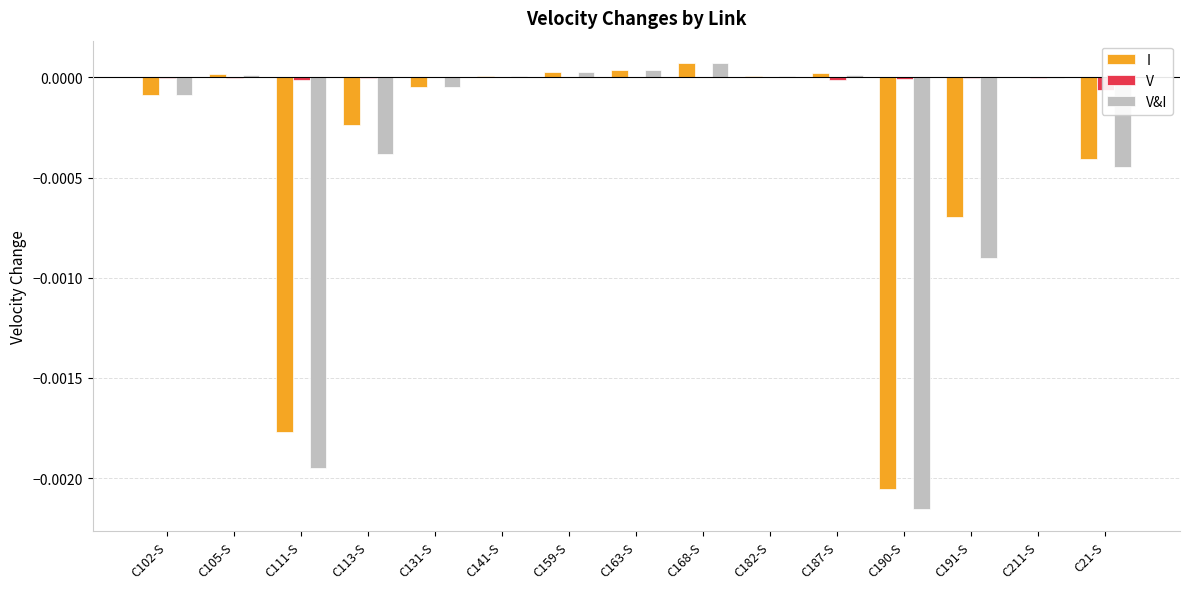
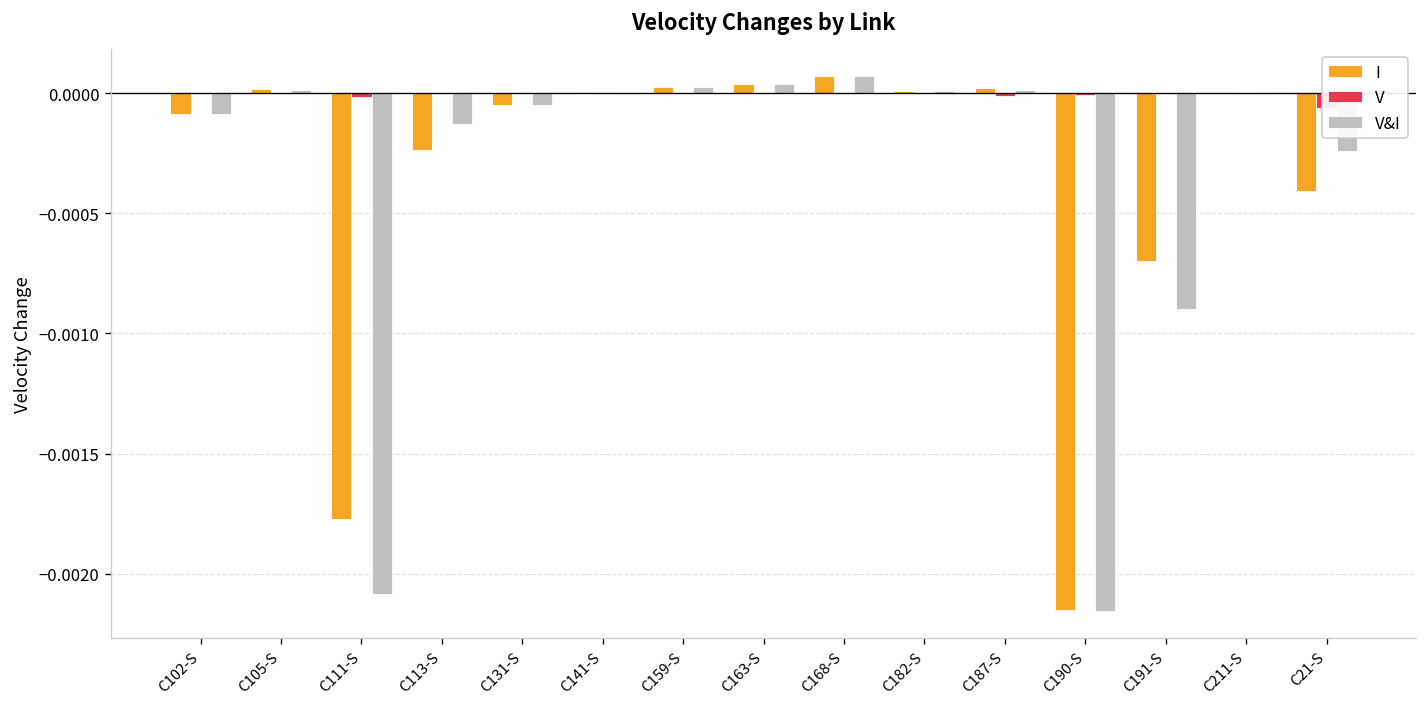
  {
    "I": {
      "C102-S": -0.00009,
      "C105-S": 0.00002,
      "C111-S": -0.00177,
      "C113-S": -0.00024,
      "C131-S": -0.00005,
      "C159-S": 0.00002,
      "C163-S": 0.00004,
      "C168-S": 0.00007,
      "C187-S": 0.00002,
-     "C190-S": -0.00205,
+     "C190-S": -0.00215,
      "C191-S": -0.00070,
      "C21-S": -0.00041
    },
    "V": {
      "C111-S": -0.00002,
      "C187-S": -0.00001
    },
    "V&I": {
      "C102-S": -0.00009,
-     "C111-S": -0.00195,
-     "C113-S": -0.00038,
+     "C111-S": -0.00209,
+     "C113-S": -0.00013,
      "C131-S": -0.00005,
      "C159-S": 0.00002,
      "C163-S": 0.00004,
      "C168-S": 0.00007,
      "C190-S": -0.00215,
      "C191-S": -0.00090,
-     "C21-S": -0.00044
+     "C21-S": -0.00024
    }
  }
